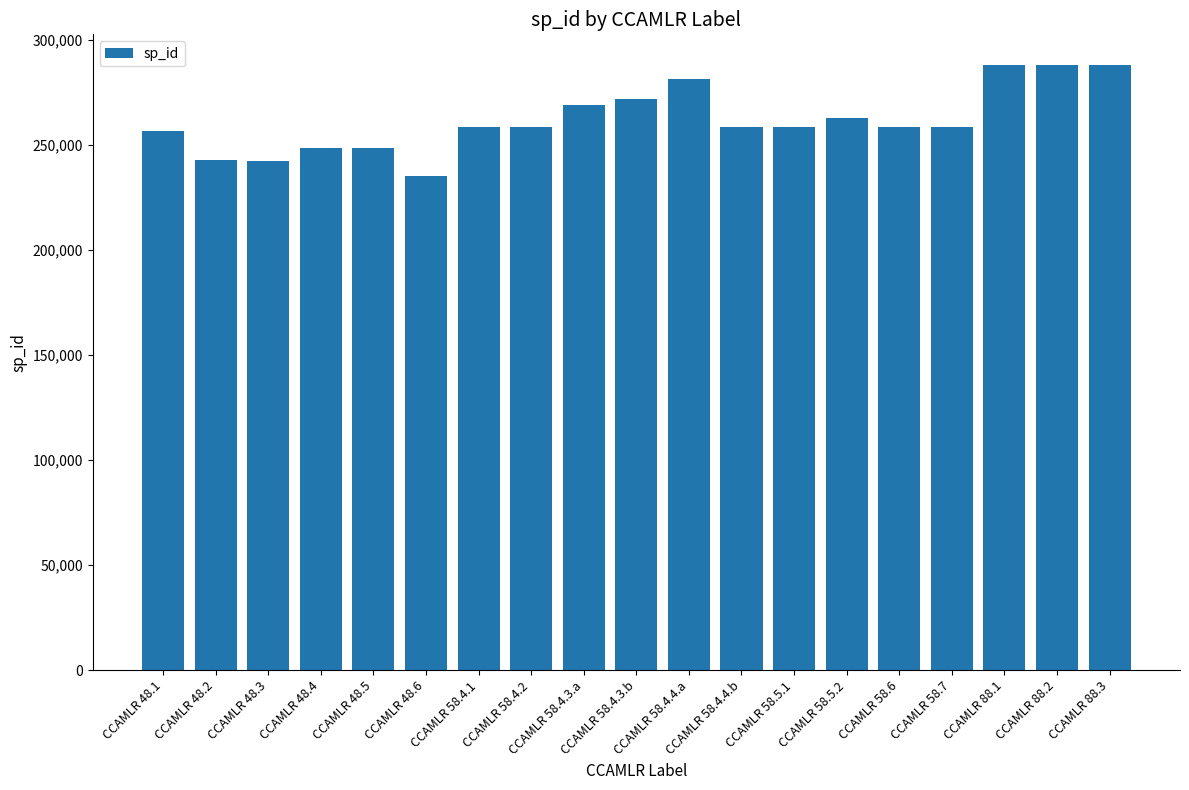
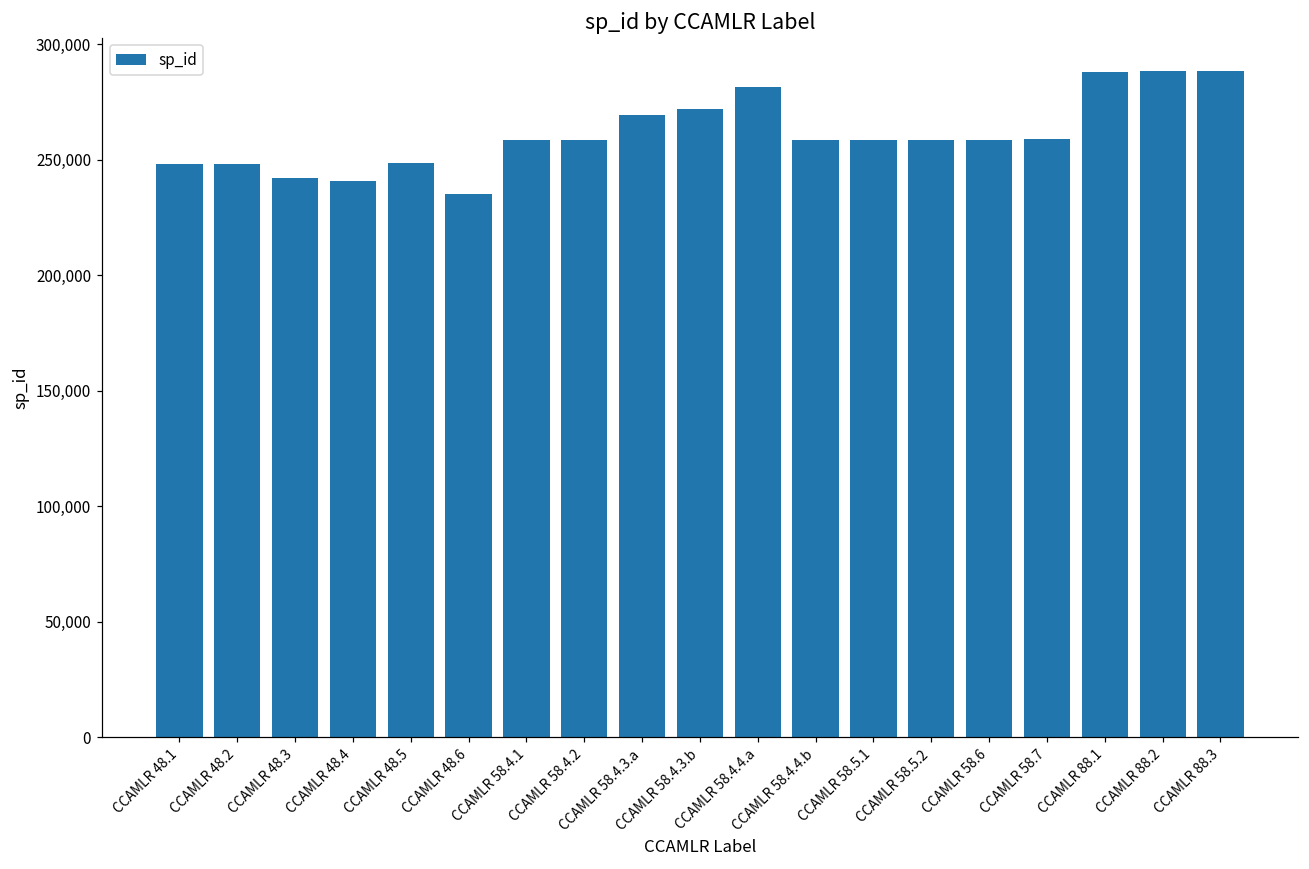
  {
-   "CCAMLR 48.1": "257,000",
-   "CCAMLR 48.2": "243,000",
+   "CCAMLR 48.1": "248,000",
+   "CCAMLR 48.2": "248,000",
    "CCAMLR 48.3": "242,000",
-   "CCAMLR 48.4": "248,000",
+   "CCAMLR 48.4": "241,000",
    "CCAMLR 48.5": "249,000",
    "CCAMLR 48.6": "235,000",
    "CCAMLR 58.4.1": "258,000",
    "CCAMLR 58.4.2": "258,000",
    "CCAMLR 58.4.3.a": "269,000",
    "CCAMLR 58.4.3.b": "272,000",
    "CCAMLR 58.4.4.a": "282,000",
    "CCAMLR 58.4.4.b": "258,000",
    "CCAMLR 58.5.1": "259,000",
-   "CCAMLR 58.5.2": "263,000",
+   "CCAMLR 58.5.2": "259,000",
    "CCAMLR 58.6": "259,000",
    "CCAMLR 58.7": "259,000",
    "CCAMLR 88.1": "288,000",
    "CCAMLR 88.2": "288,000",
    "CCAMLR 88.3": "288,000"
  }
